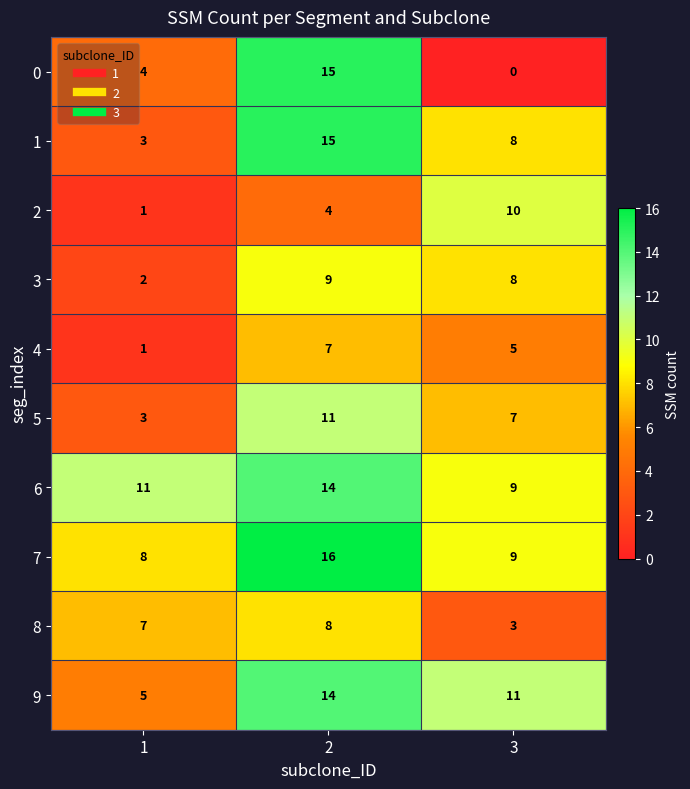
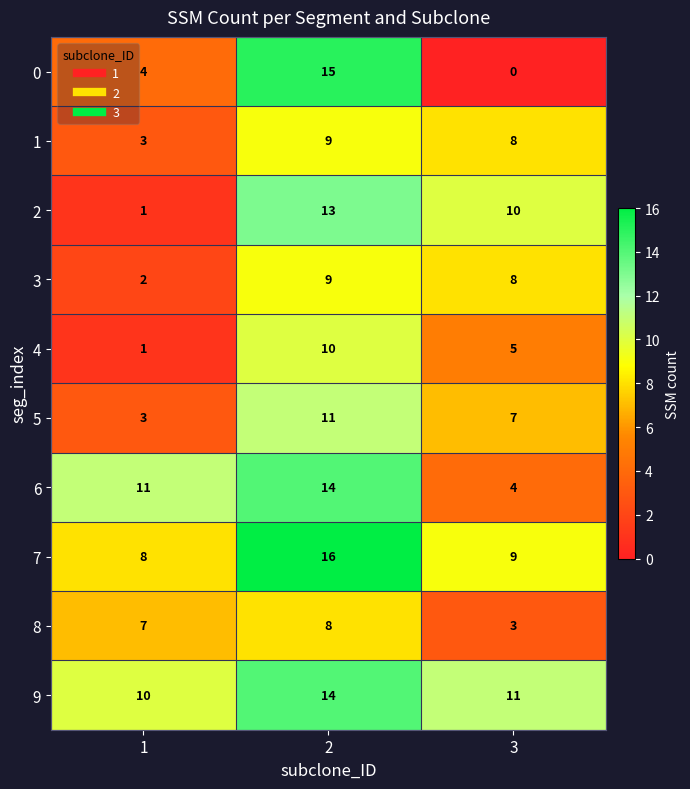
  {
    "0": {
      "1": 4,
      "2": 15,
      "3": 0
    },
    "1": {
      "1": 3,
-     "2": 15,
+     "2": 9,
      "3": 8
    },
    "2": {
      "1": 1,
-     "2": 4,
+     "2": 13,
      "3": 10
    },
    "3": {
      "1": 2,
      "2": 9,
      "3": 8
    },
    "4": {
      "1": 1,
-     "2": 7,
+     "2": 10,
      "3": 5
    },
    "5": {
      "1": 3,
      "2": 11,
      "3": 7
    },
    "6": {
      "1": 11,
      "2": 14,
-     "3": 9
+     "3": 4
    },
    "7": {
      "1": 8,
      "2": 16,
      "3": 9
    },
    "8": {
      "1": 7,
      "2": 8,
      "3": 3
    },
    "9": {
-     "1": 5,
+     "1": 10,
      "2": 14,
      "3": 11
    }
  }
